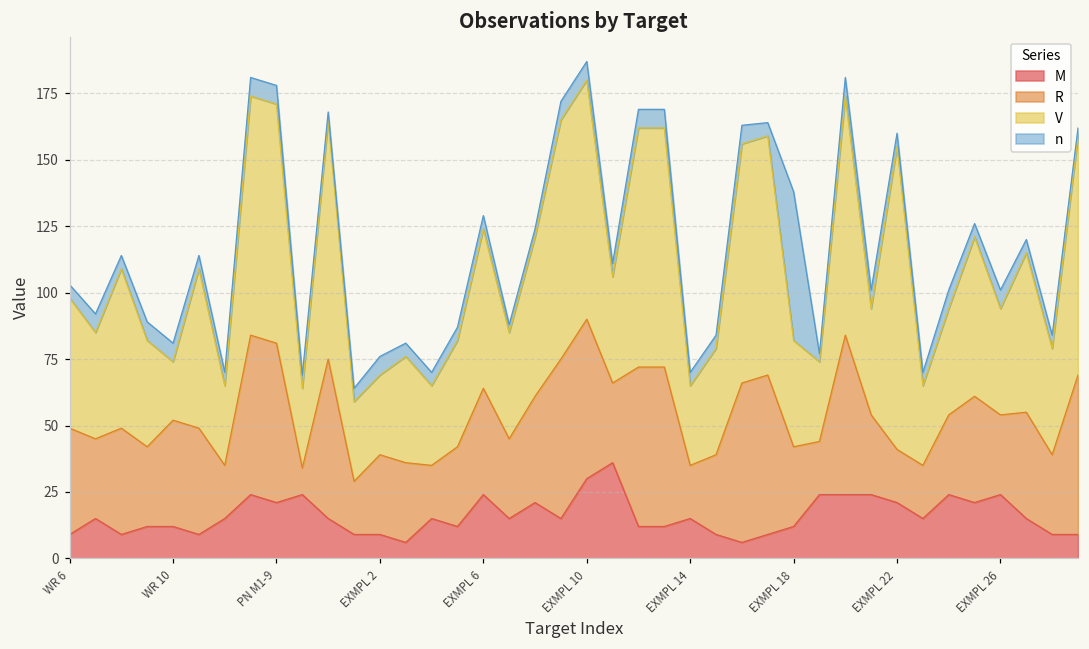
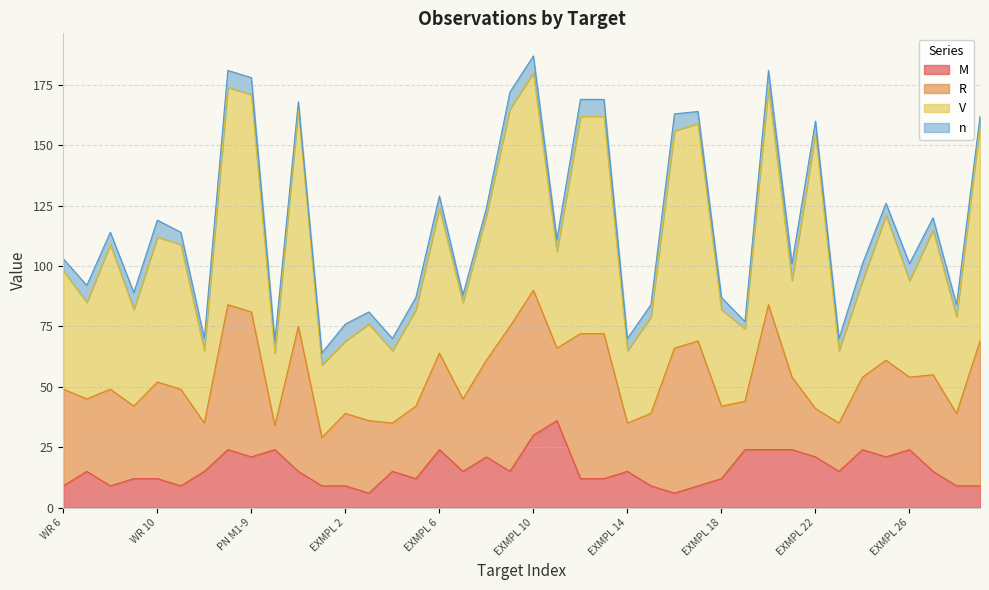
  {
    "V": {
      "WR 6": 49,
-     "WR 10": 22,
+     "WR 10": 60,
      "PN M1-9": 90,
      "EXMPL 2": 30,
      "EXMPL 6": 60,
      "EXMPL 10": 90,
      "EXMPL 14": 30,
      "EXMPL 18": 40,
      "EXMPL 22": 114,
      "EXMPL 26": 40
    },
    "n": {
      "WR 6": 5,
      "WR 10": 7,
      "PN M1-9": 7,
      "EXMPL 2": 7,
      "EXMPL 6": 5,
      "EXMPL 10": 7,
      "EXMPL 14": 5,
-     "EXMPL 18": 56,
+     "EXMPL 18": 5,
      "EXMPL 22": 5,
      "EXMPL 26": 7
    }
  }
